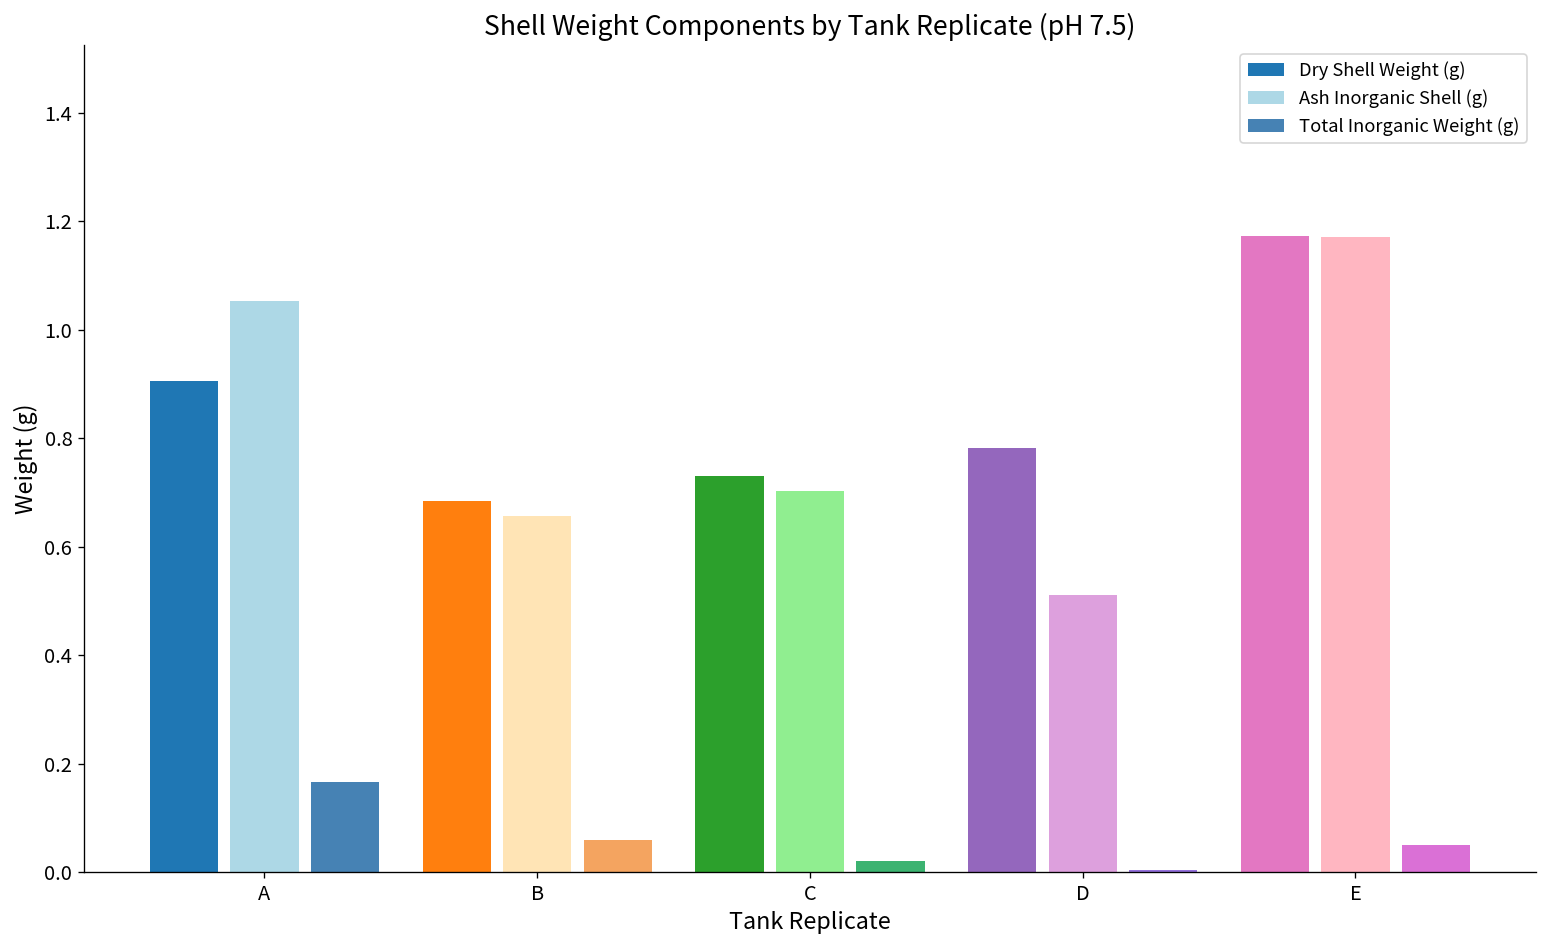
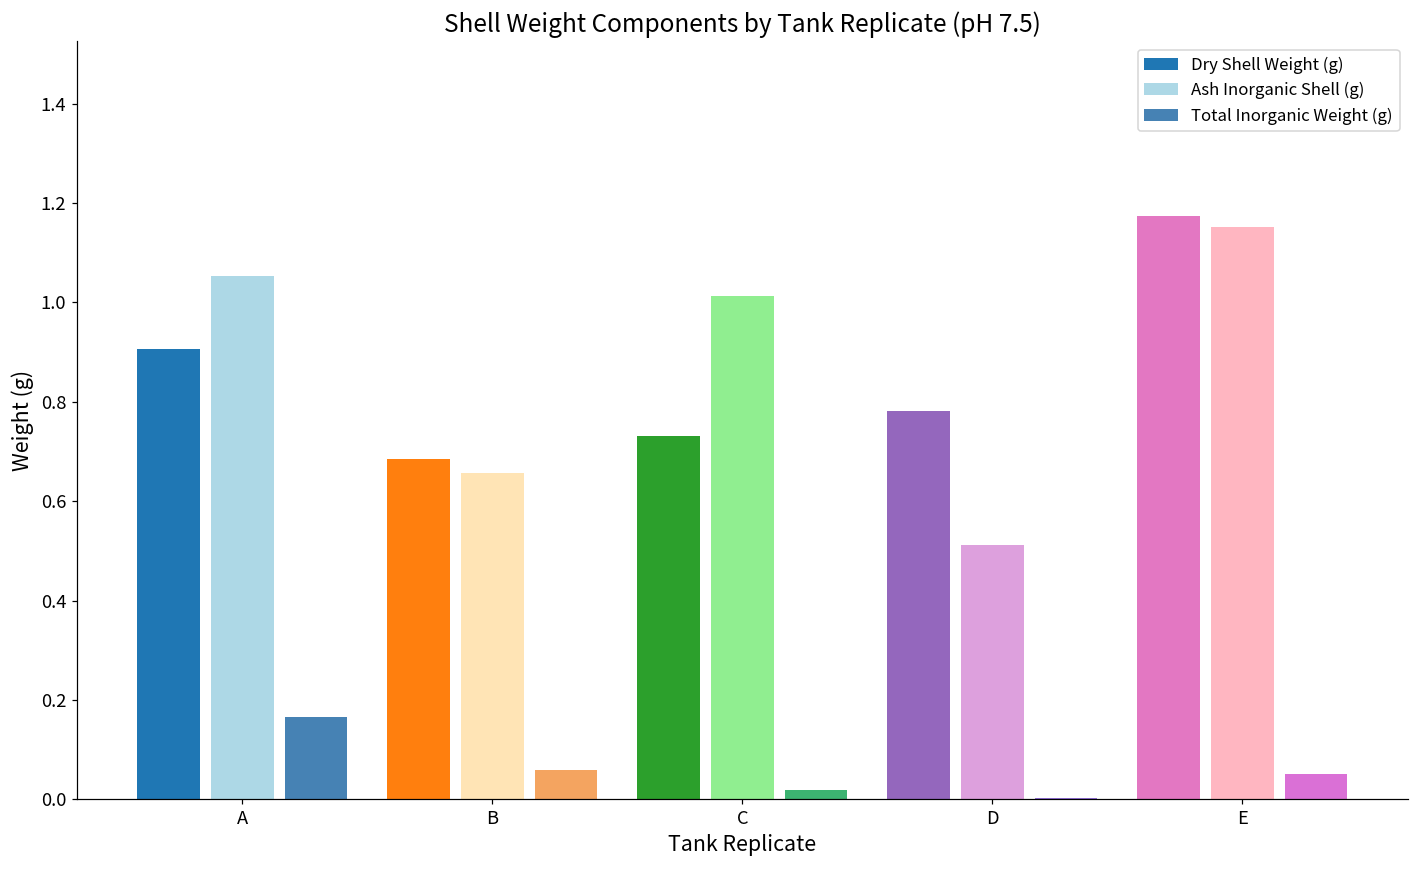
  {
    "Ash Inorganic Shell (g)": {
      "A": 1.05,
      "B": 0.66,
-     "C": 0.70,
+     "C": 1.01,
      "D": 0.51,
-     "E": 1.17
+     "E": 1.15
    }
  }
